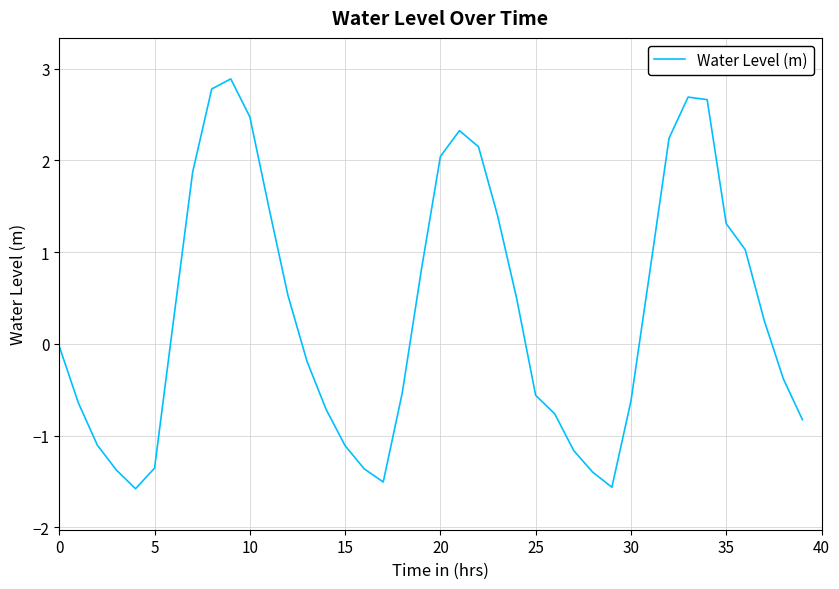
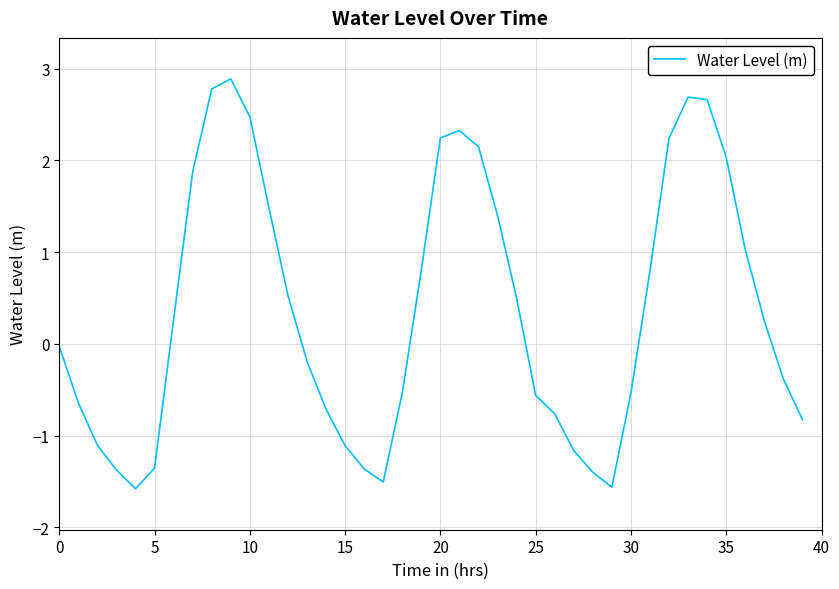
  {
    "0": 0.0,
    "5": -1.4,
    "10": 2.5,
    "15": -1.1,
-   "20": 2.0,
+   "20": 2.2,
    "25": -0.6,
-   "30": -0.6,
-   "35": 1.3
+   "30": -0.5,
+   "35": 2.0
  }
